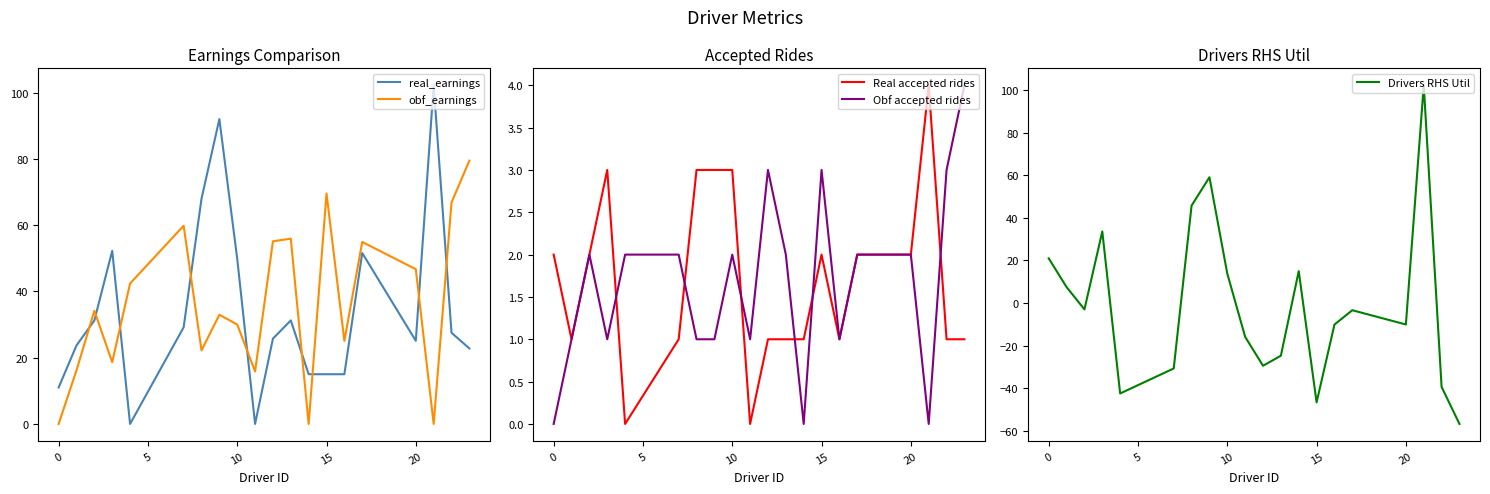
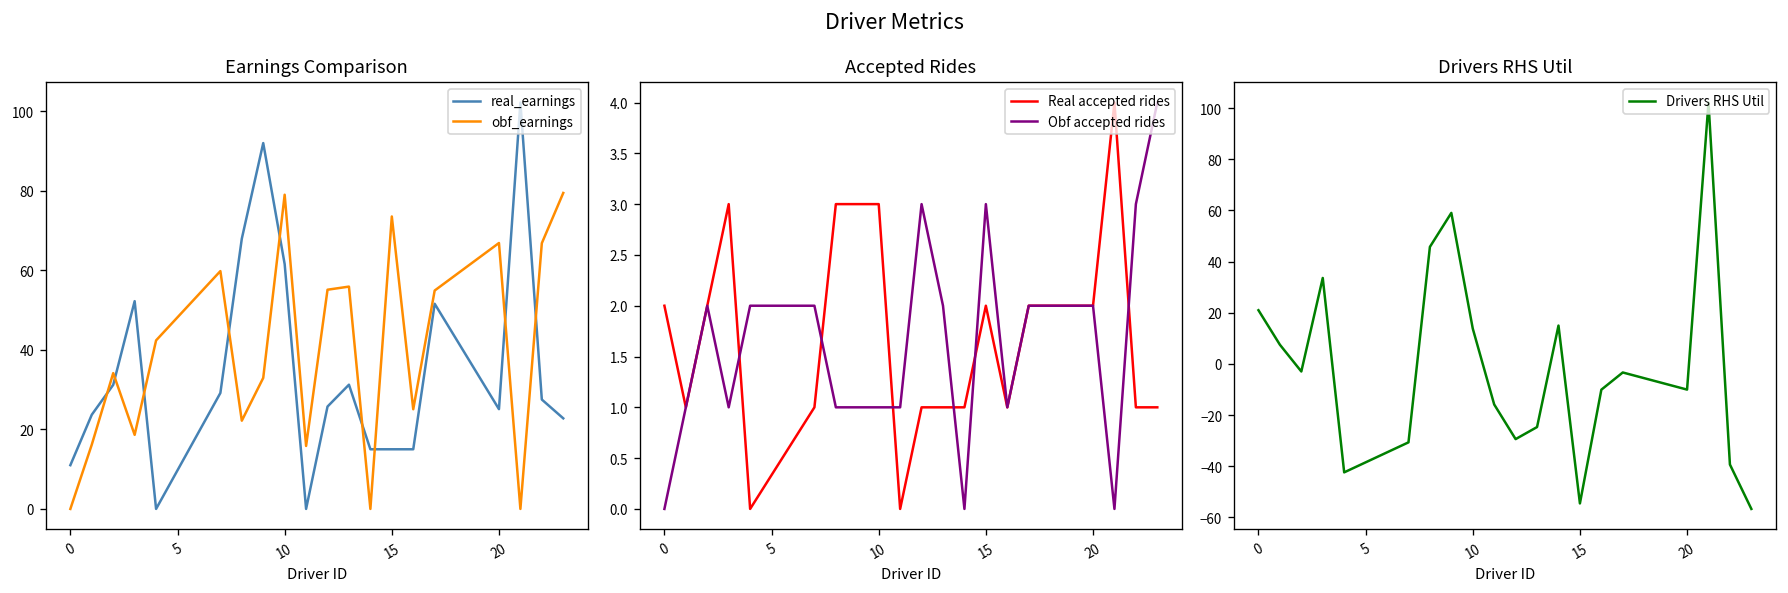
  {
    "Earnings Comparison": {
      "real_earnings": {
        "0": 11,
-       "10": 50,
+       "10": 62,
        "15": 15,
        "20": 25
      },
      "obf_earnings": {
        "0": 0,
-       "10": 30,
-       "15": 70,
-       "20": 47
+       "10": 79,
+       "15": 74,
+       "20": 67
      }
    },
    "Accepted Rides": {
      "Real accepted rides": {
        "0": 2,
        "10": 3,
        "15": 2
      },
      "Obf accepted rides": {
        "0": 0,
-       "10": 2,
+       "10": 1,
        "15": 3
      }
    },
    "Drivers RHS Util": {
      "0": 21,
      "10": 14,
-     "15": -47,
+     "15": -55,
      "20": -10
    }
  }
